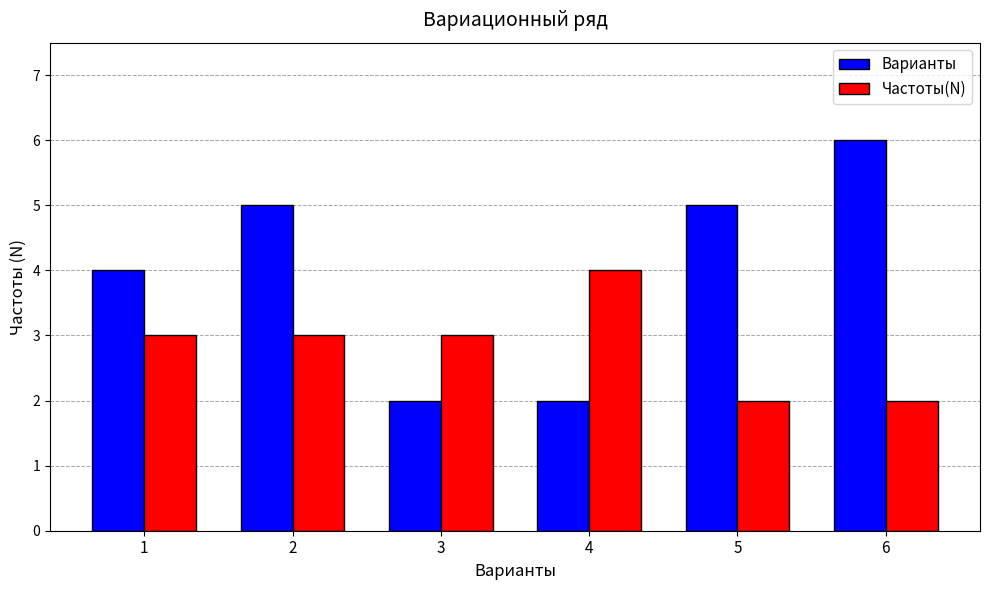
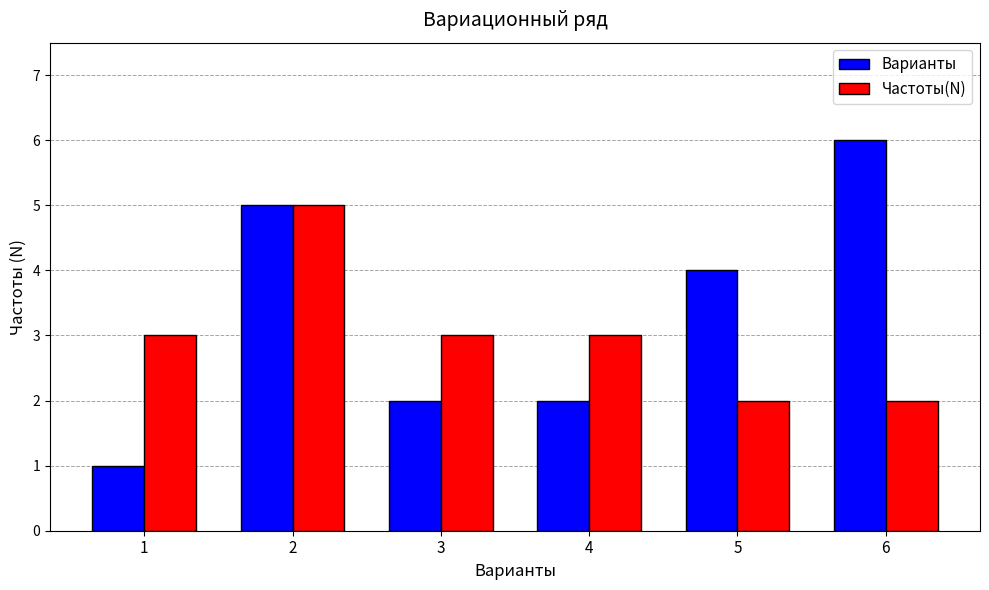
  {
    "Варианты": {
-     "1": 4,
+     "1": 1,
      "2": 5,
      "3": 2,
      "4": 2,
-     "5": 5,
+     "5": 4,
      "6": 6
    },
    "Частоты(N)": {
      "1": 3,
-     "2": 3,
+     "2": 5,
      "3": 3,
-     "4": 4,
+     "4": 3,
      "5": 2,
      "6": 2
    }
  }
